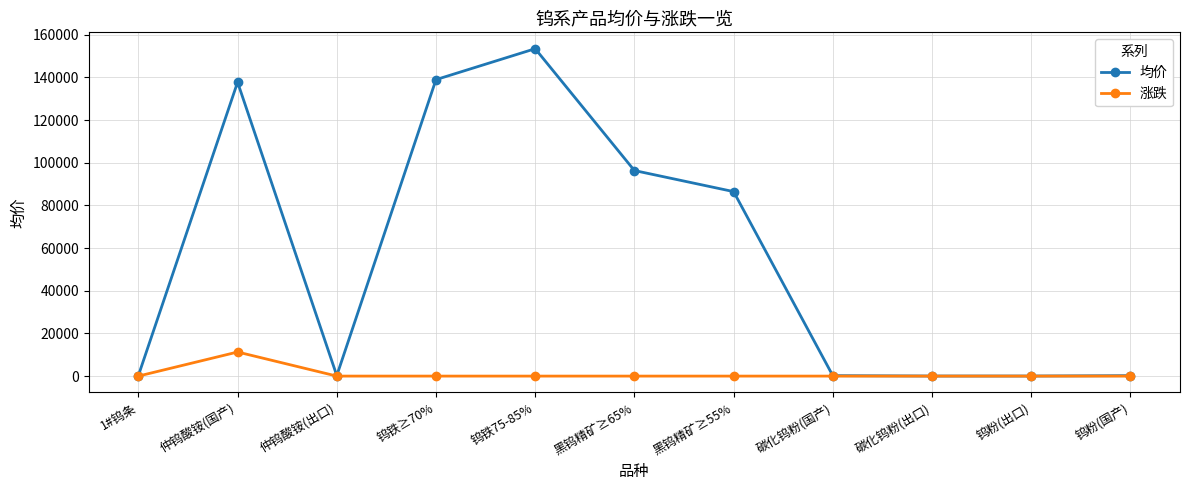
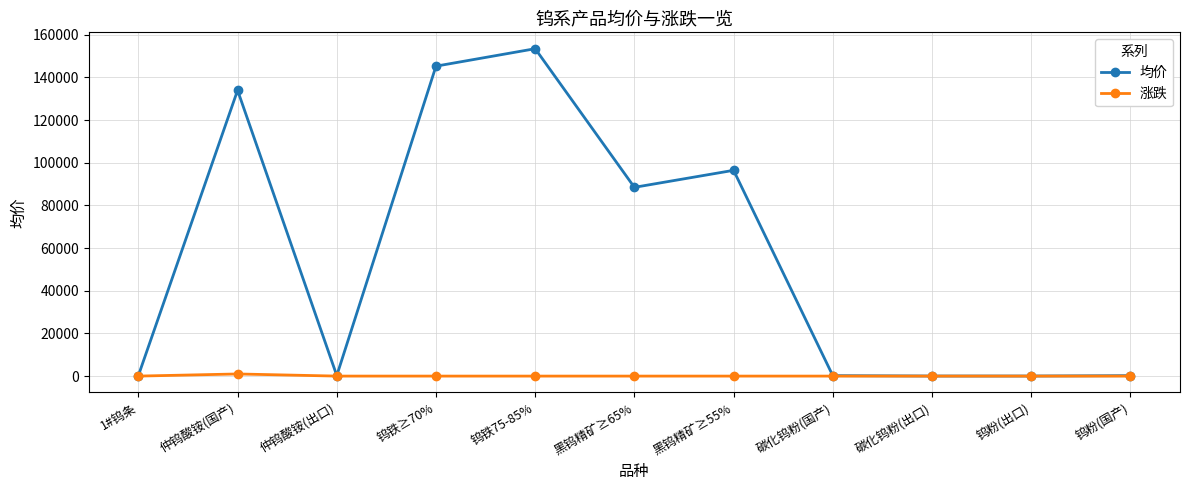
  {
    "均价": {
-     "仲钨酸铵(国产)": 138000,
-     "钨铁≥70%": 139000,
+     "仲钨酸铵(国产)": 134000,
+     "钨铁≥70%": 145000,
      "钨铁75-85%": 154000,
-     "黑钨精矿≥65%": 96000,
-     "黑钨精矿≥55%": 87000
+     "黑钨精矿≥65%": 89000,
+     "黑钨精矿≥55%": 96000
    },
    "涨跌": {
-     "仲钨酸铵(国产)": 11000,
+     "仲钨酸铵(国产)": 1000,
      "钨铁≥70%": 0,
      "钨铁75-85%": 0,
      "黑钨精矿≥65%": 0,
      "黑钨精矿≥55%": 0
    }
  }
